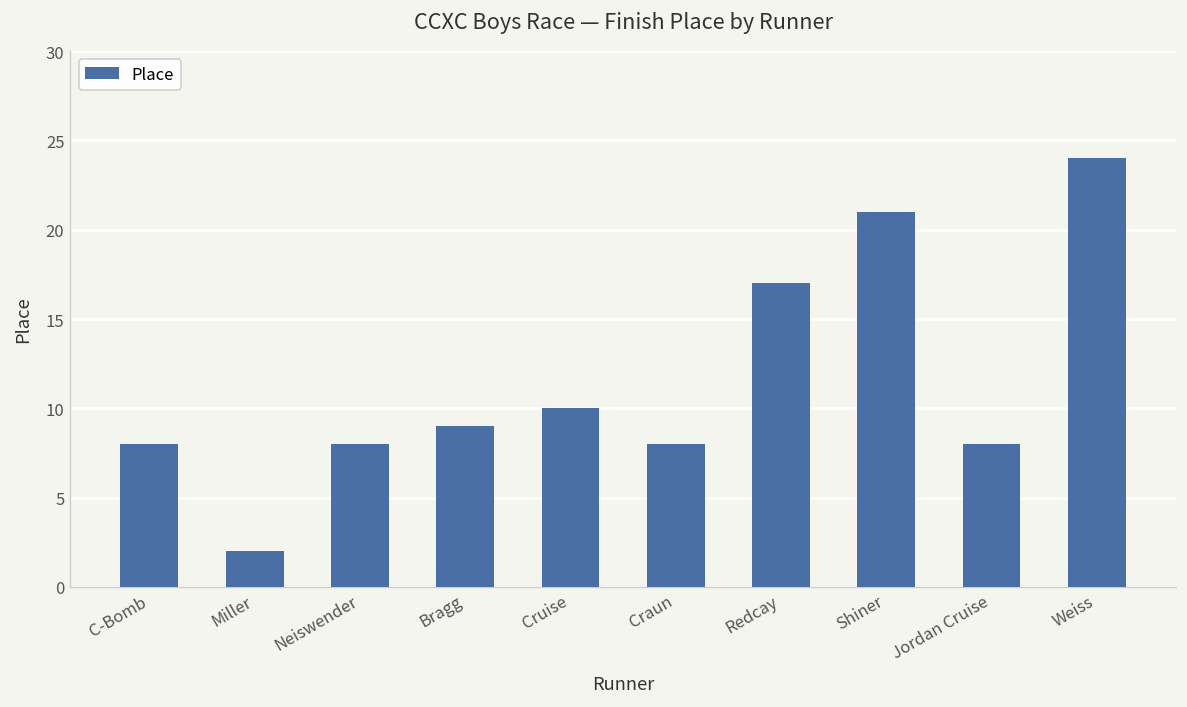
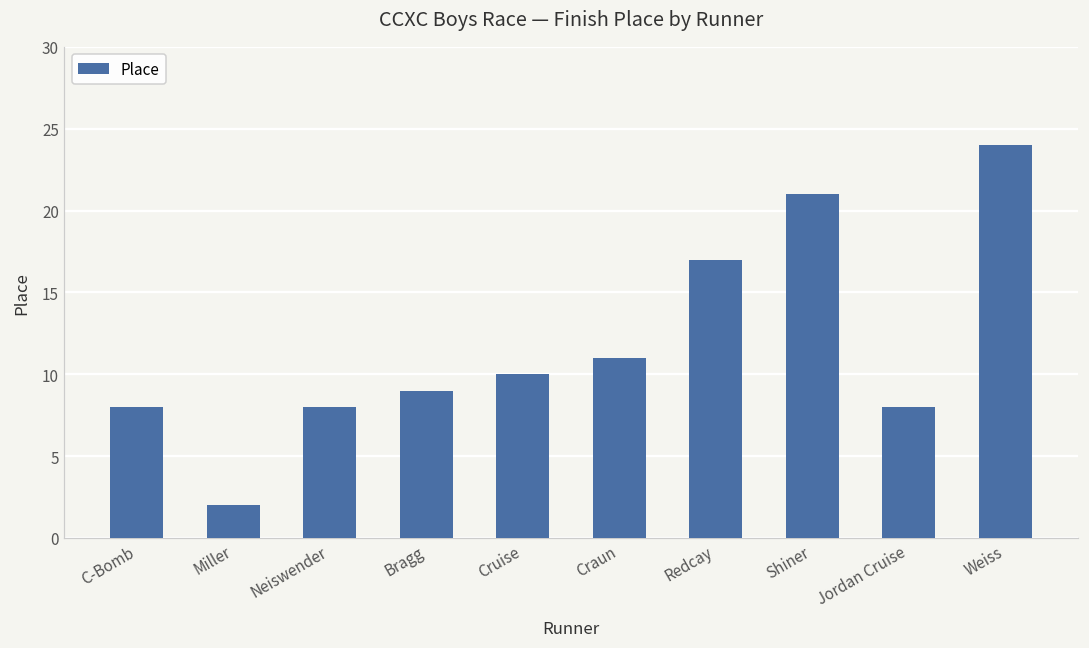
  {
    "C-Bomb": 8,
    "Miller": 2,
    "Neiswender": 8,
    "Bragg": 9,
    "Cruise": 10,
-   "Craun": 8,
+   "Craun": 11,
    "Redcay": 17,
    "Shiner": 21,
    "Jordan Cruise": 8,
    "Weiss": 24
  }
